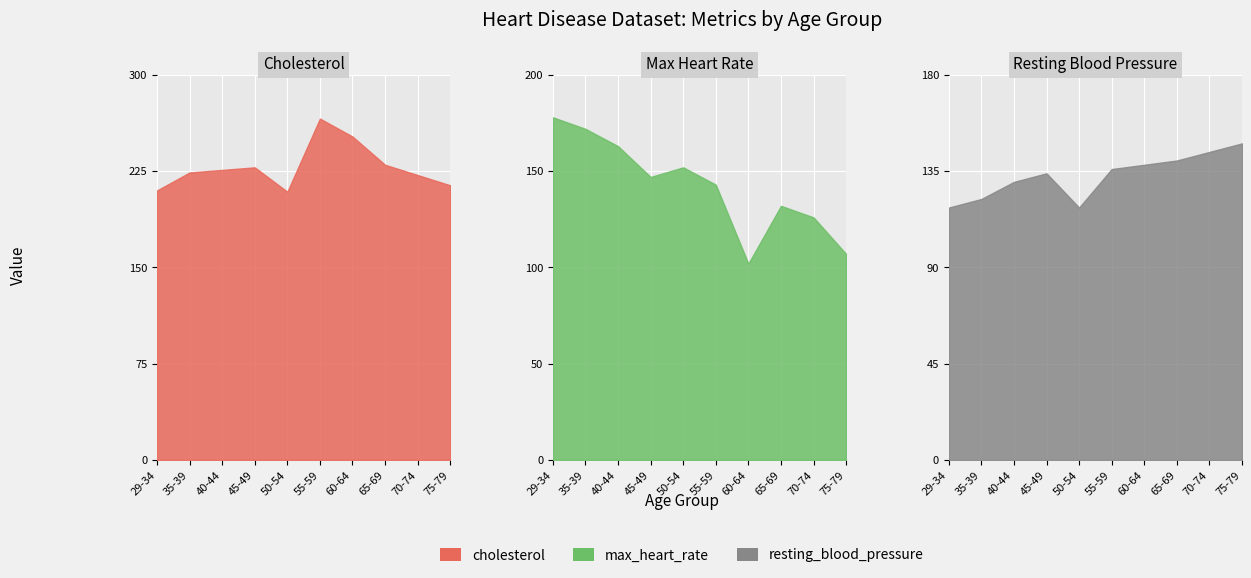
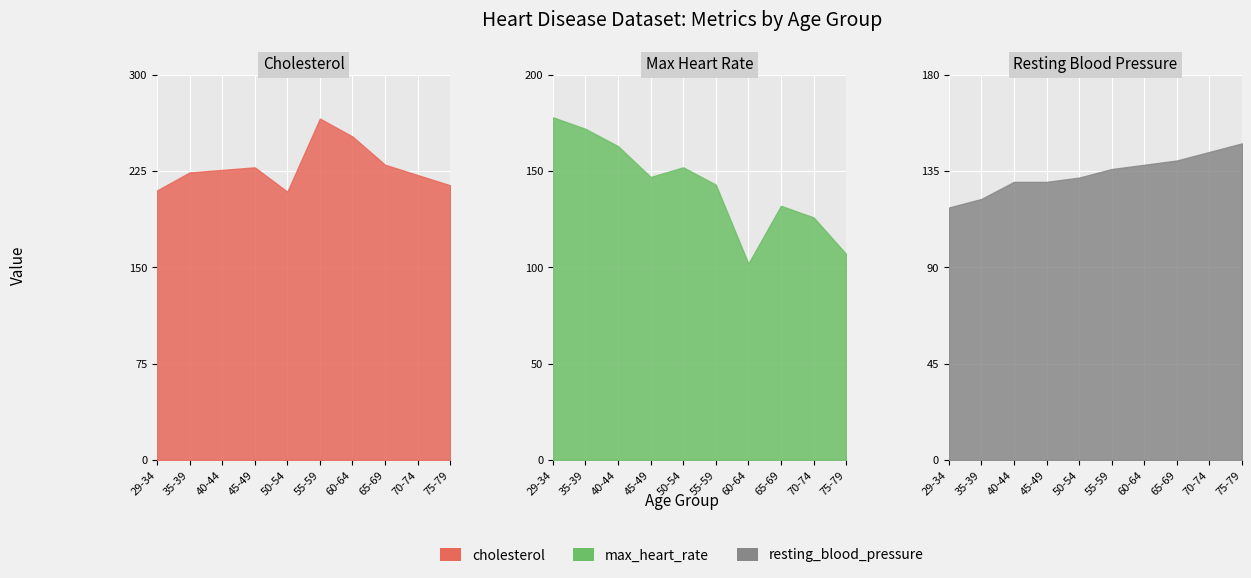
  {
    "Cholesterol": {
      "29-34": 210,
      "35-39": 224,
      "40-44": 226,
      "45-49": 228,
      "50-54": 209,
      "55-59": 266,
      "60-64": 252,
      "65-69": 230,
      "70-74": 222,
      "75-79": 214
    },
    "Max Heart Rate": {
      "29-34": 178,
      "35-39": 172,
      "40-44": 163,
      "45-49": 147,
      "50-54": 152,
      "55-59": 143,
      "60-64": 102,
      "65-69": 132,
      "70-74": 126,
      "75-79": 107
    },
    "Resting Blood Pressure": {
      "29-34": 118,
      "35-39": 122,
      "40-44": 130,
-     "45-49": 134,
-     "50-54": 118,
+     "45-49": 130,
+     "50-54": 132,
      "55-59": 136,
      "60-64": 138,
      "65-69": 140,
      "70-74": 144,
      "75-79": 148
    }
  }
